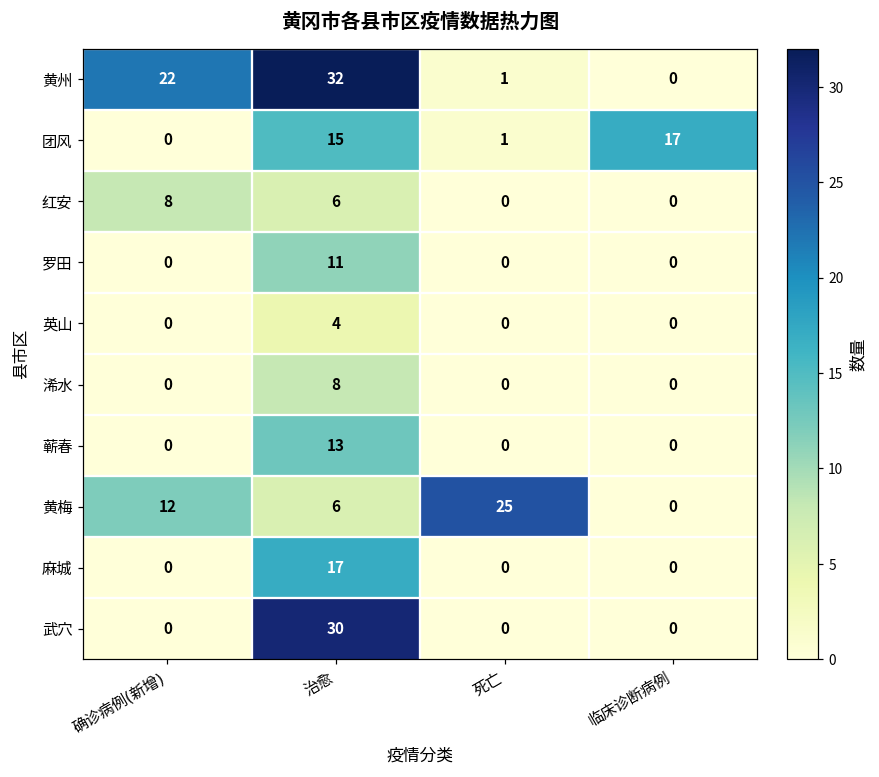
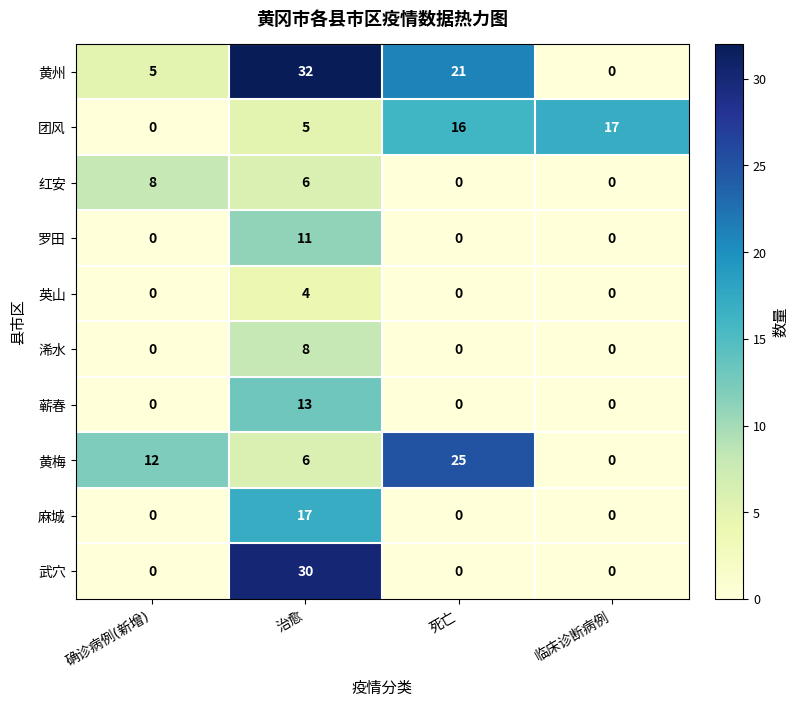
  {
    "黄州": {
-     "确诊病例(新增)": 22,
+     "确诊病例(新增)": 5,
      "治愈": 32,
-     "死亡": 1,
+     "死亡": 21,
      "临床诊断病例": 0
    },
    "团风": {
      "确诊病例(新增)": 0,
-     "治愈": 15,
-     "死亡": 1,
+     "治愈": 5,
+     "死亡": 16,
      "临床诊断病例": 17
    },
    "红安": {
      "确诊病例(新增)": 8,
      "治愈": 6,
      "死亡": 0,
      "临床诊断病例": 0
    },
    "罗田": {
      "确诊病例(新增)": 0,
      "治愈": 11,
      "死亡": 0,
      "临床诊断病例": 0
    },
    "英山": {
      "确诊病例(新增)": 0,
      "治愈": 4,
      "死亡": 0,
      "临床诊断病例": 0
    },
    "浠水": {
      "确诊病例(新增)": 0,
      "治愈": 8,
      "死亡": 0,
      "临床诊断病例": 0
    },
    "蕲春": {
      "确诊病例(新增)": 0,
      "治愈": 13,
      "死亡": 0,
      "临床诊断病例": 0
    },
    "黄梅": {
      "确诊病例(新增)": 12,
      "治愈": 6,
      "死亡": 25,
      "临床诊断病例": 0
    },
    "麻城": {
      "确诊病例(新增)": 0,
      "治愈": 17,
      "死亡": 0,
      "临床诊断病例": 0
    },
    "武穴": {
      "确诊病例(新增)": 0,
      "治愈": 30,
      "死亡": 0,
      "临床诊断病例": 0
    }
  }
